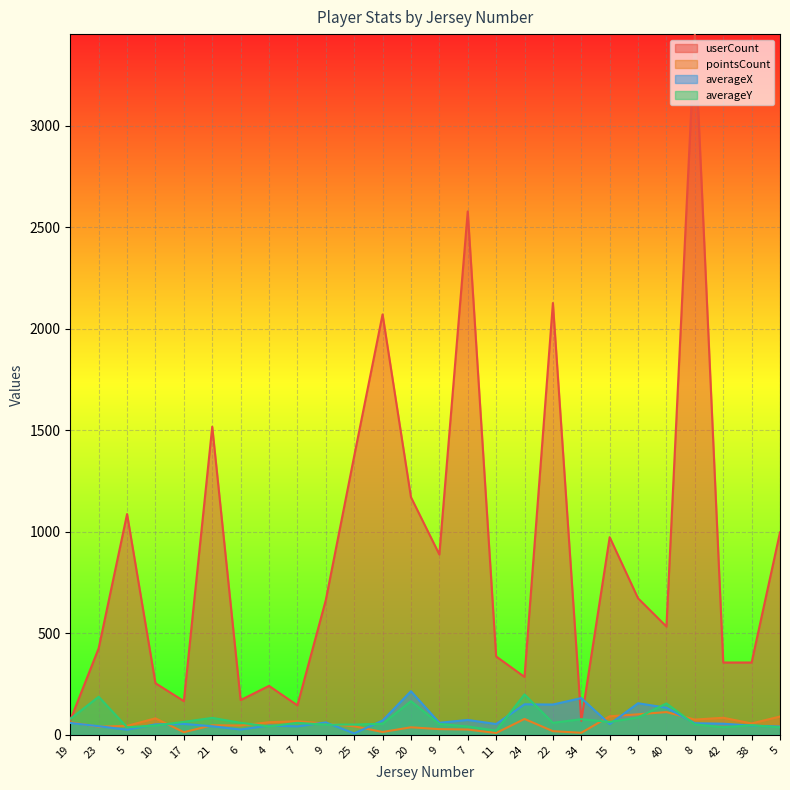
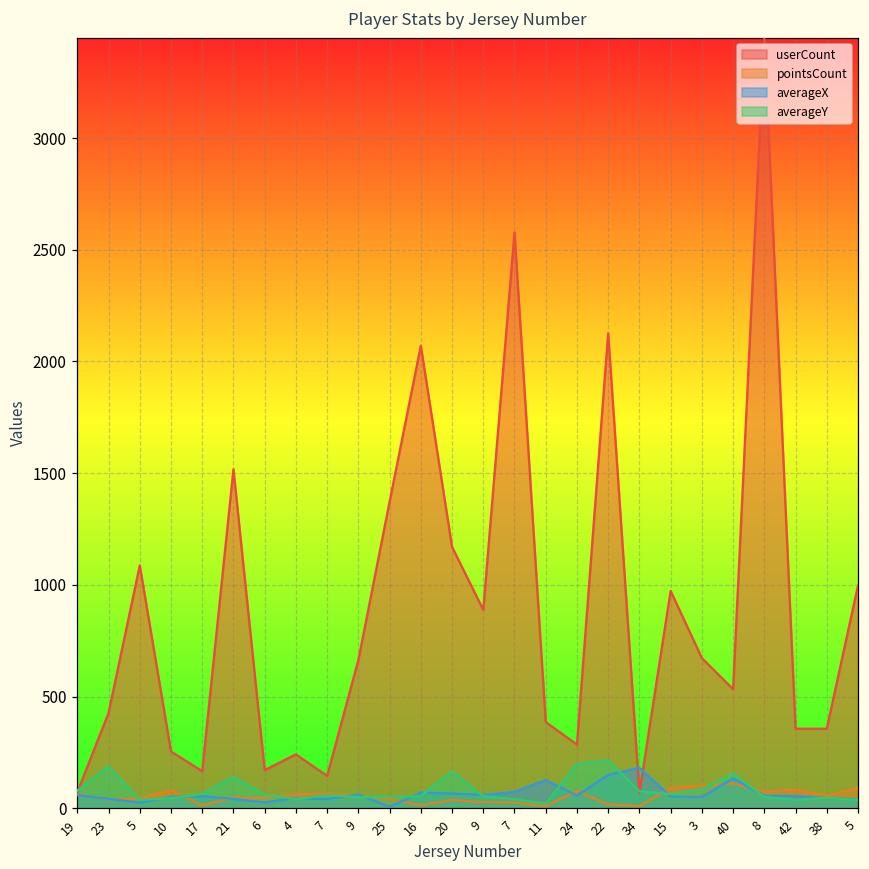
  {
    "averageX": {
      "6": 30,
      "25": 10,
      "16": 70,
-     "20": 210,
-     "11": 50,
-     "24": 150,
+     "20": 70,
+     "11": 130,
+     "24": 60,
      "22": 150,
      "34": 180,
-     "3": 160,
+     "3": 50,
      "40": 130,
      "42": 50
    },
    "averageY": {
      "23": 190,
-     "21": 80,
+     "21": 140,
      "6": 60,
      "16": 50,
      "20": 170,
      "24": 200,
-     "22": 60,
+     "22": 210,
      "3": 90,
      "40": 150,
      "42": 40
    }
  }
